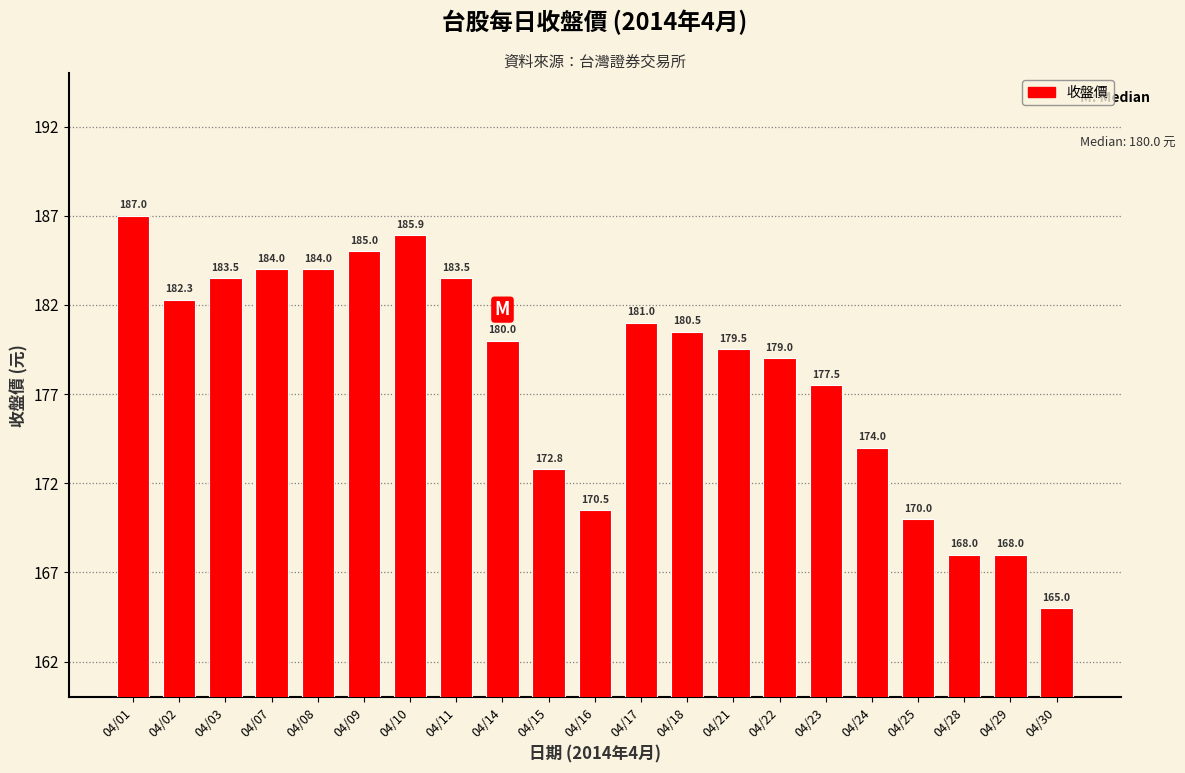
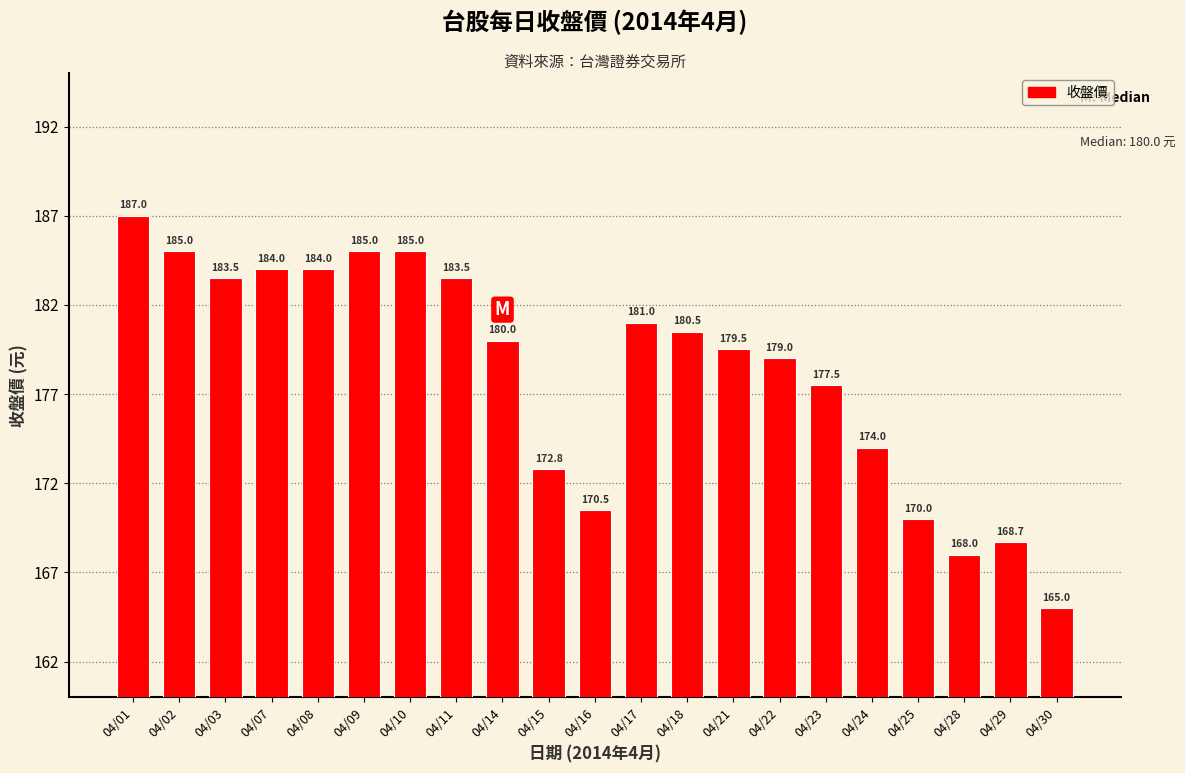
  {
    "04/01": 187.0,
-   "04/02": 182.3,
+   "04/02": 185.0,
    "04/03": 183.5,
    "04/07": 184.0,
    "04/08": 184.0,
    "04/09": 185.0,
-   "04/10": 185.9,
+   "04/10": 185.0,
    "04/11": 183.5,
    "04/14": 180.0,
    "04/15": 172.8,
    "04/16": 170.5,
    "04/17": 181.0,
    "04/18": 180.5,
    "04/21": 179.5,
    "04/22": 179.0,
    "04/23": 177.5,
    "04/24": 174.0,
    "04/25": 170.0,
    "04/28": 168.0,
-   "04/29": 168.0,
+   "04/29": 168.7,
    "04/30": 165.0
  }
